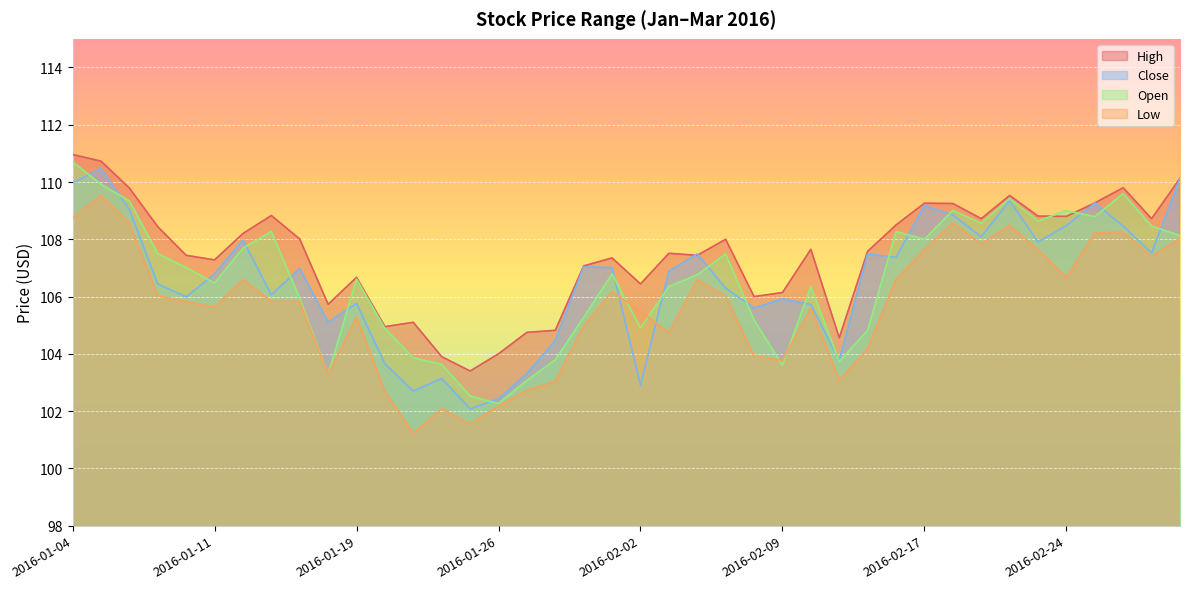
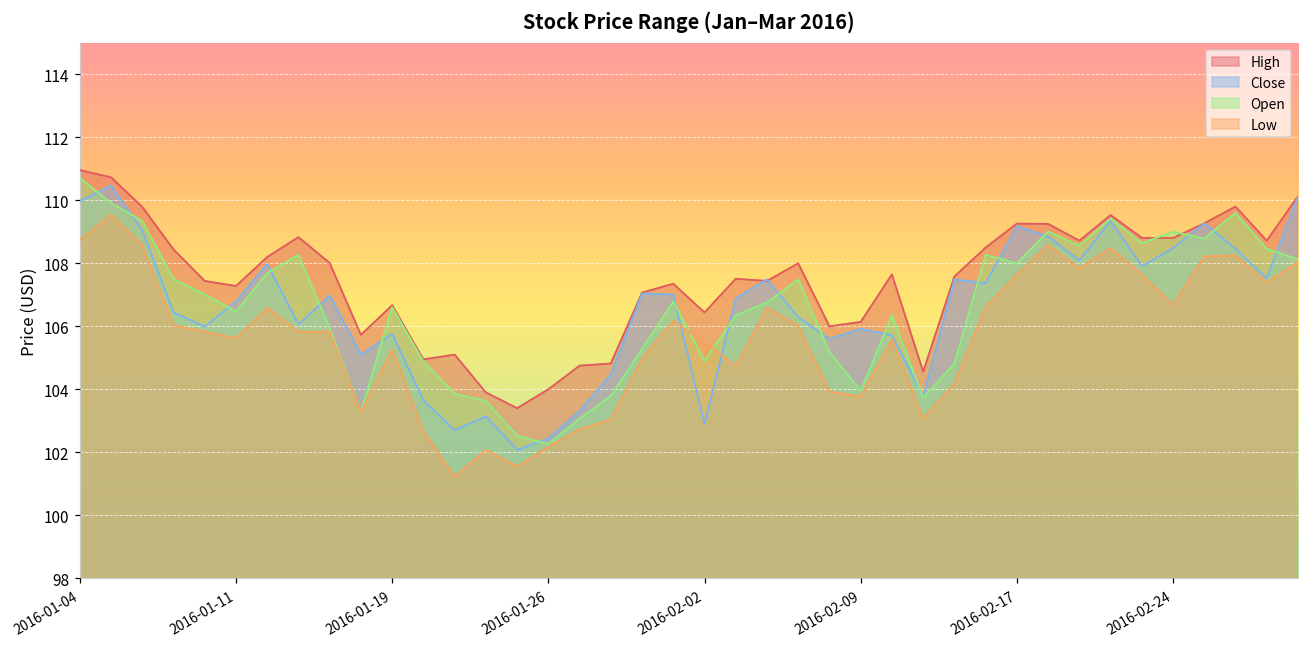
  {
    "Close": {
      "2016-01-04": 110.0,
      "2016-01-11": 106.8,
      "2016-01-19": 105.8,
      "2016-01-26": 102.4,
      "2016-02-02": 102.9,
      "2016-02-09": 105.9,
      "2016-02-24": 108.5
    },
    "Open": {
      "2016-01-04": 110.7,
      "2016-01-11": 106.5,
      "2016-02-02": 104.9,
-     "2016-02-09": 103.6,
+     "2016-02-09": 104.0,
      "2016-02-17": 108.0,
      "2016-02-24": 109.0
    }
  }
